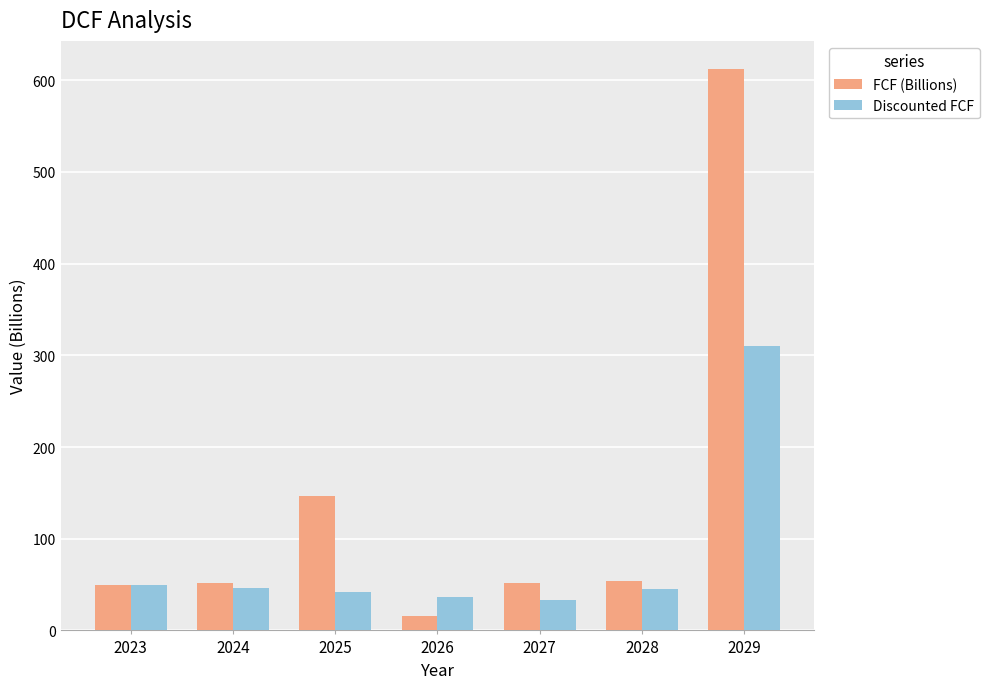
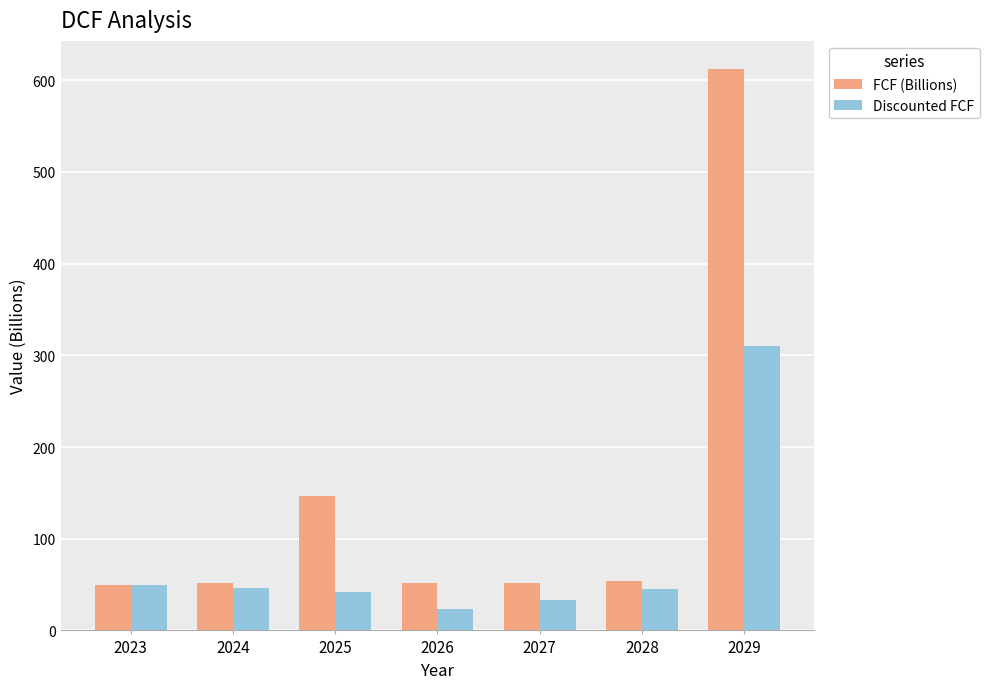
  {
    "FCF (Billions)": {
      "2023": 50,
      "2024": 50,
      "2025": 150,
-     "2026": 20,
+     "2026": 50,
      "2027": 50,
      "2028": 50,
      "2029": 610
    },
    "Discounted FCF": {
      "2023": 50,
      "2024": 50,
      "2025": 40,
-     "2026": 40,
+     "2026": 20,
      "2027": 30,
      "2028": 50,
      "2029": 310
    }
  }
